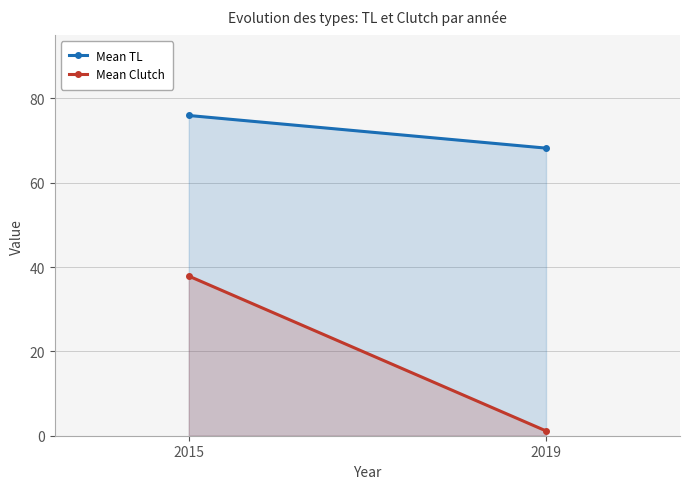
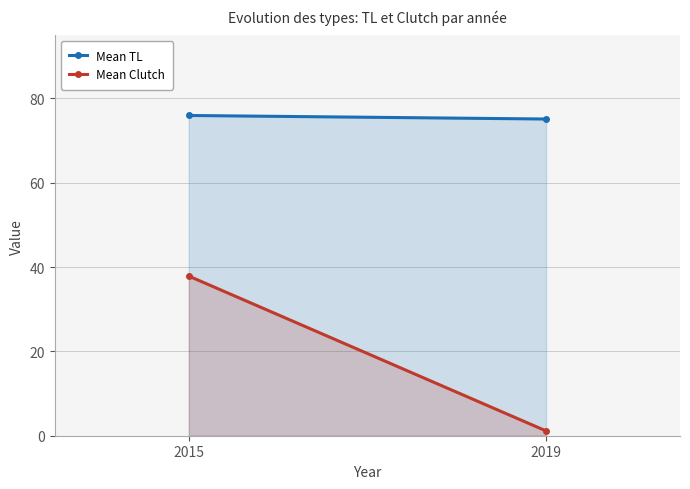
  {
    "Mean TL": {
      "2015": 76,
-     "2019": 68
+     "2019": 75
    },
    "Mean Clutch": {
      "2015": 38,
      "2019": 1
    }
  }
